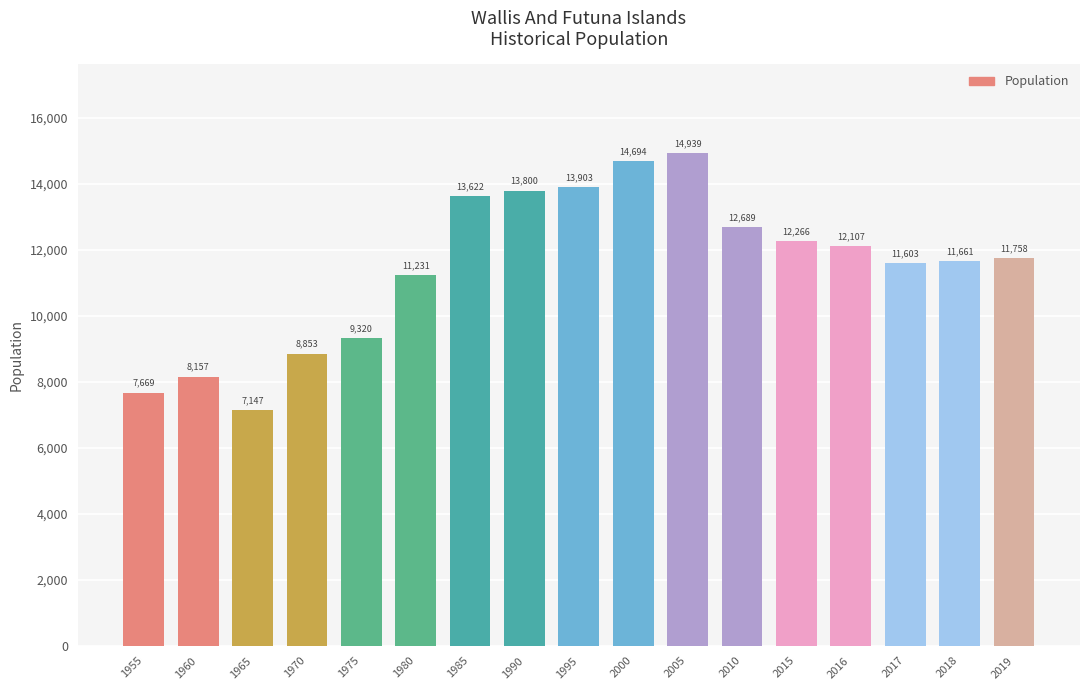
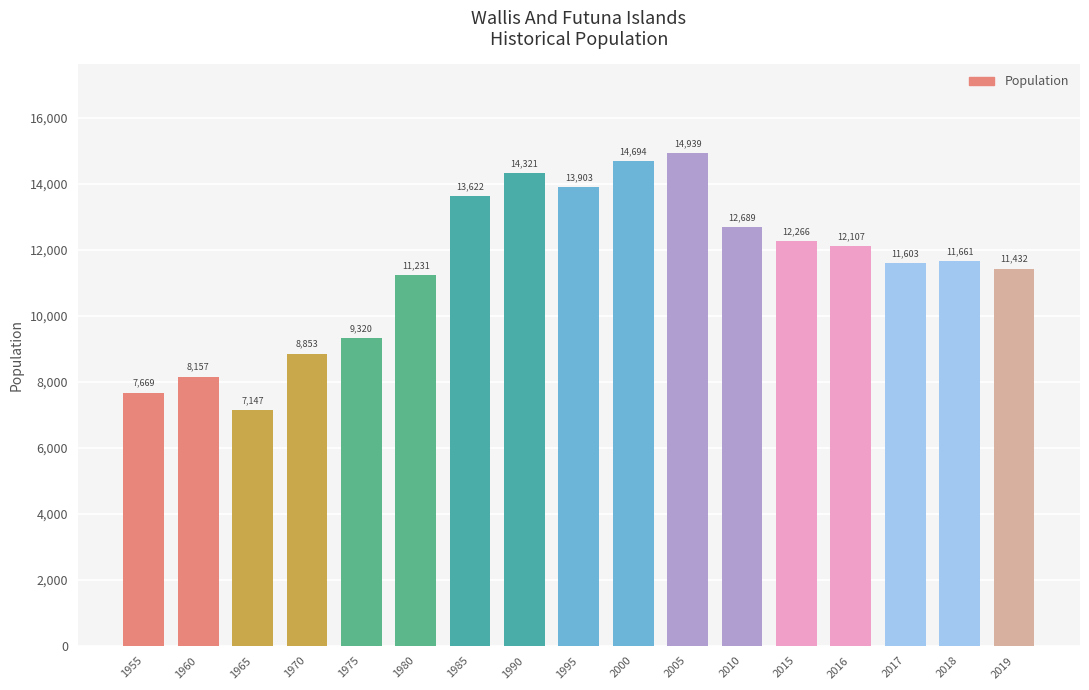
  {
    "1955": "7,669",
    "1960": "8,157",
    "1965": "7,147",
    "1970": "8,853",
    "1975": "9,320",
    "1980": "11,231",
    "1985": "13,622",
-   "1990": "13,800",
+   "1990": "14,321",
    "1995": "13,903",
    "2000": "14,694",
    "2005": "14,939",
    "2010": "12,689",
    "2015": "12,266",
    "2016": "12,107",
    "2017": "11,603",
    "2018": "11,661",
-   "2019": "11,758"
+   "2019": "11,432"
  }
